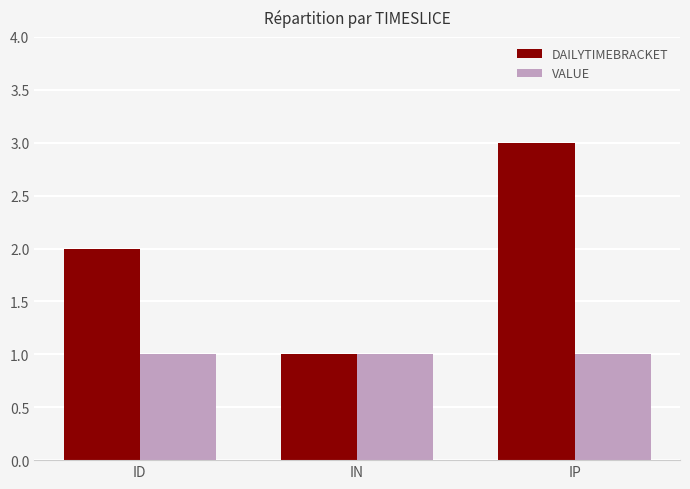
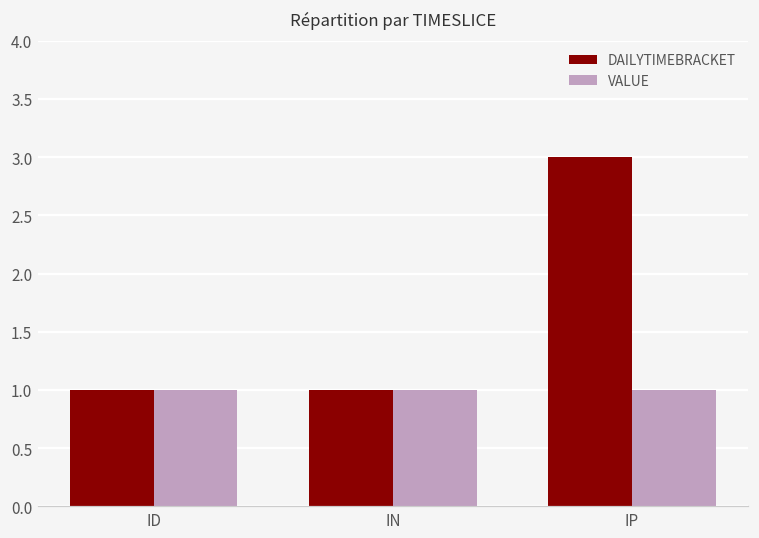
  {
    "DAILYTIMEBRACKET": {
-     "ID": 2,
+     "ID": 1,
      "IN": 1,
      "IP": 3
    },
    "VALUE": {
      "ID": 1,
      "IN": 1,
      "IP": 1
    }
  }
